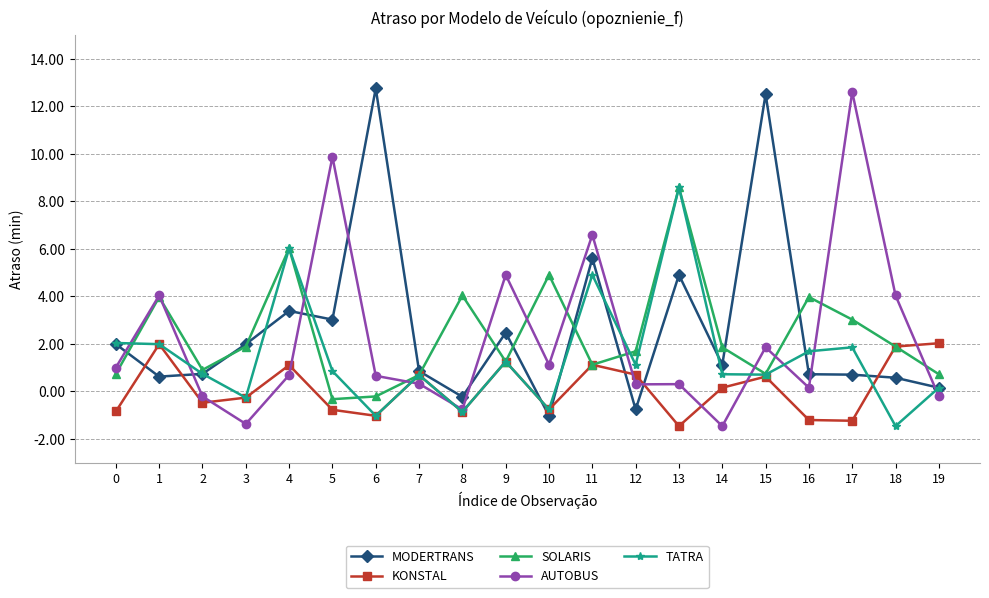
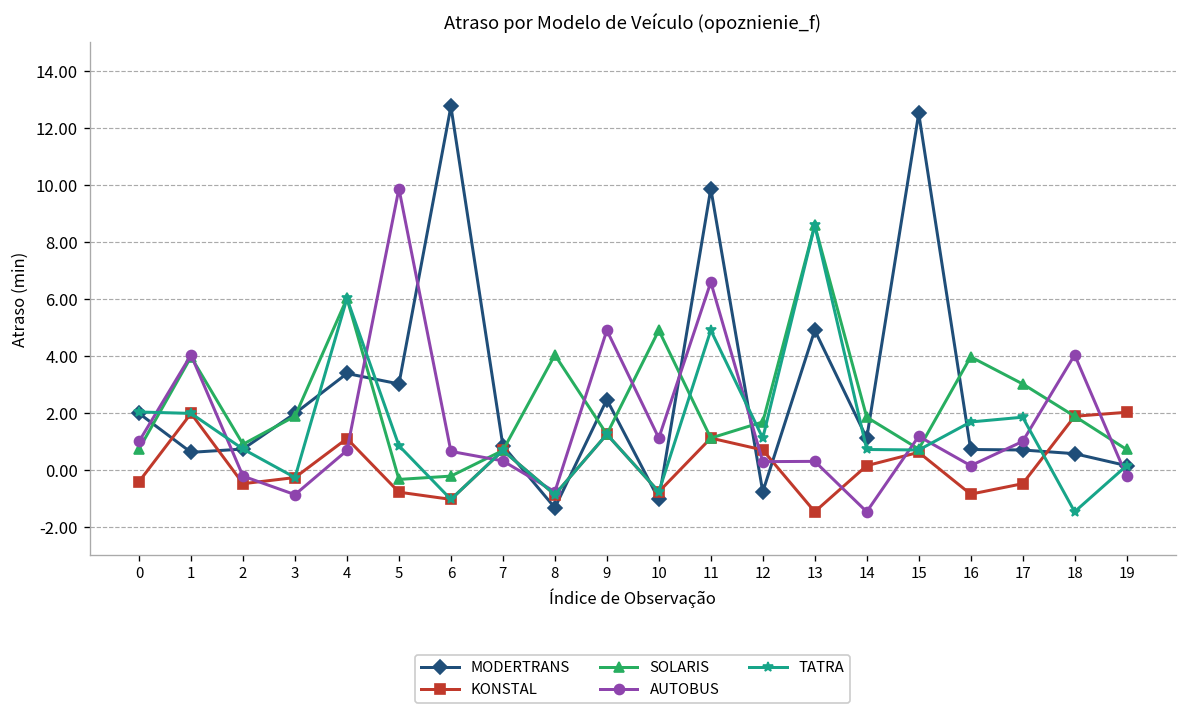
  {
    "MODERTRANS": {
      "1": 0.6,
      "4": 3.4,
      "5": 3.0,
      "6": 12.8,
      "7": 0.9,
-     "8": -0.2,
+     "8": -1.3,
      "9": 2.5,
      "10": -1.0,
-     "11": 5.6,
+     "11": 9.9,
      "12": -0.8,
      "13": 4.9,
      "14": 1.1,
      "15": 12.5,
      "16": 0.7,
      "17": 0.7,
      "18": 0.6
    },
    "KONSTAL": {
-     "0": -0.9,
+     "0": -0.4,
      "2": -0.5,
      "4": 1.1,
      "5": -0.8,
      "12": 0.7,
      "13": -1.5,
      "14": 0.2,
-     "16": -1.2,
-     "17": -1.2,
+     "16": -0.9,
+     "17": -0.5,
      "19": 2.0
    },
    "AUTOBUS": {
      "0": 1.0,
      "2": -0.2,
-     "3": -1.4,
+     "3": -0.9,
      "4": 0.7,
      "5": 9.9,
      "6": 0.7,
      "7": 0.3,
      "9": 4.9,
      "10": 1.1,
      "11": 6.6,
      "12": 0.3,
      "13": 0.3,
      "14": -1.5,
-     "15": 1.9,
+     "15": 1.2,
      "16": 0.2,
-     "17": 12.6,
+     "17": 1.0,
      "18": 4.0,
      "19": -0.2
    }
  }
